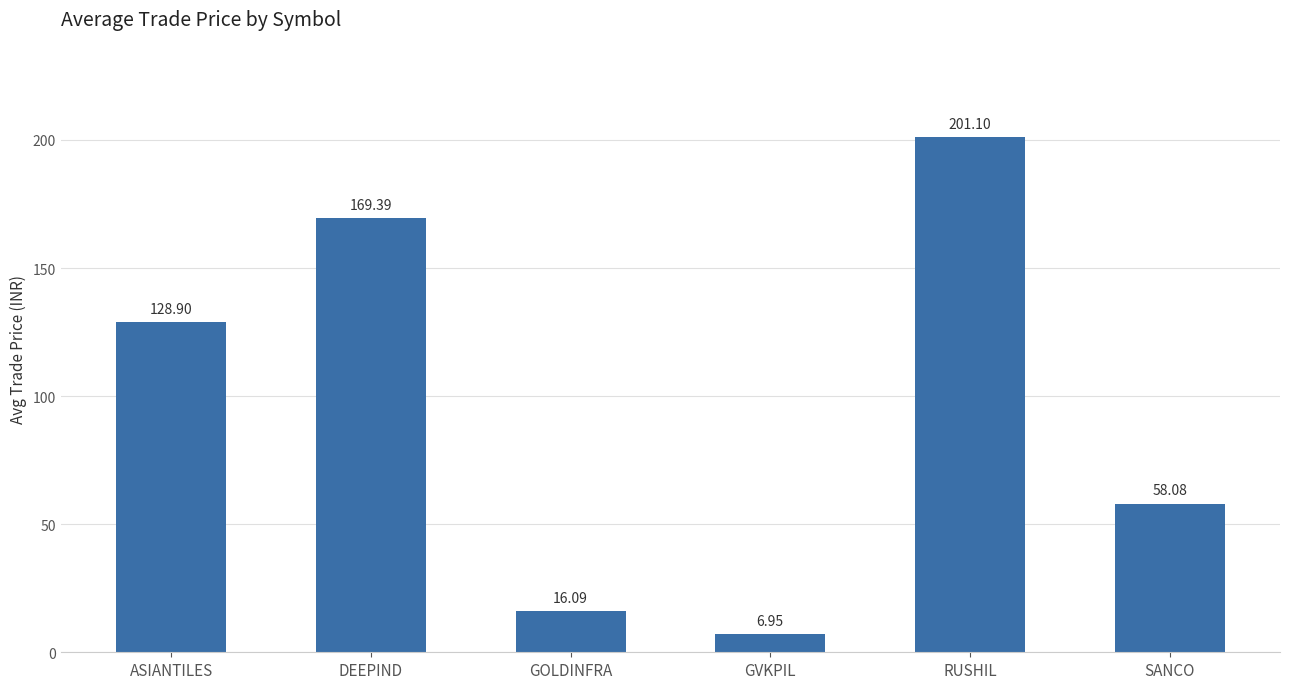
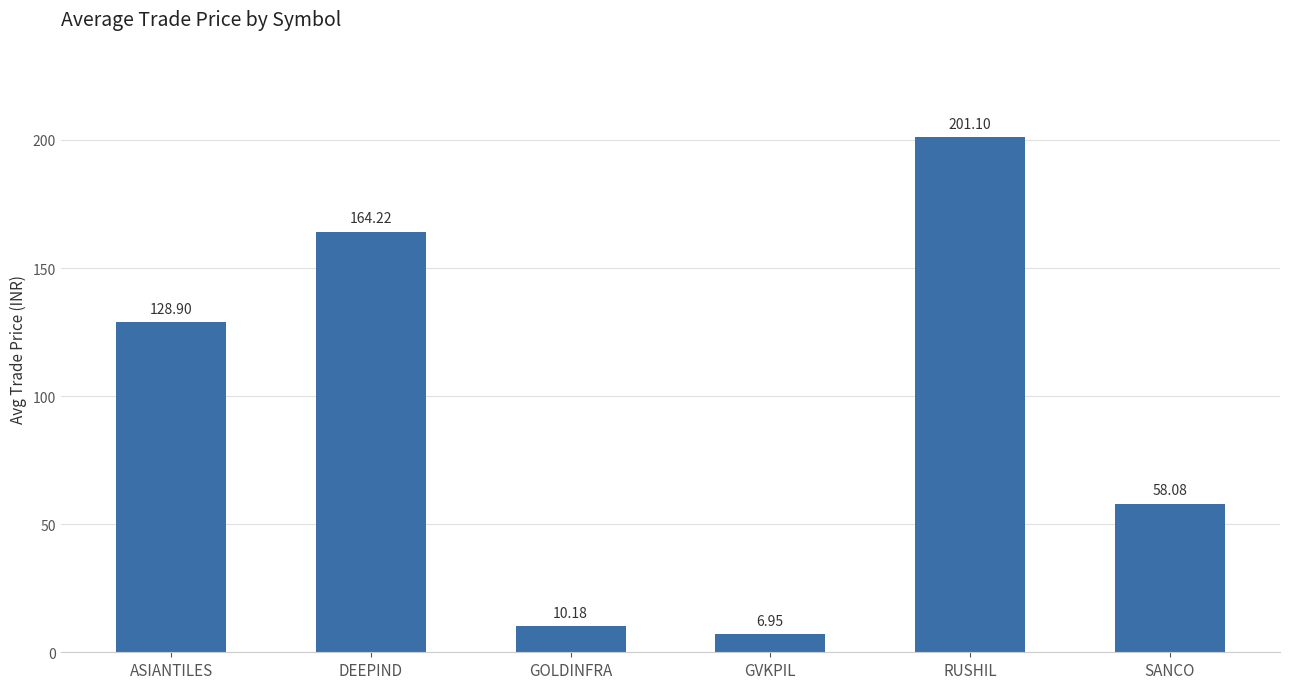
  {
    "ASIANTILES": 128.90,
-   "DEEPIND": 169.39,
-   "GOLDINFRA": 16.09,
+   "DEEPIND": 164.22,
+   "GOLDINFRA": 10.18,
    "GVKPIL": 6.95,
    "RUSHIL": 201.10,
    "SANCO": 58.08
  }
